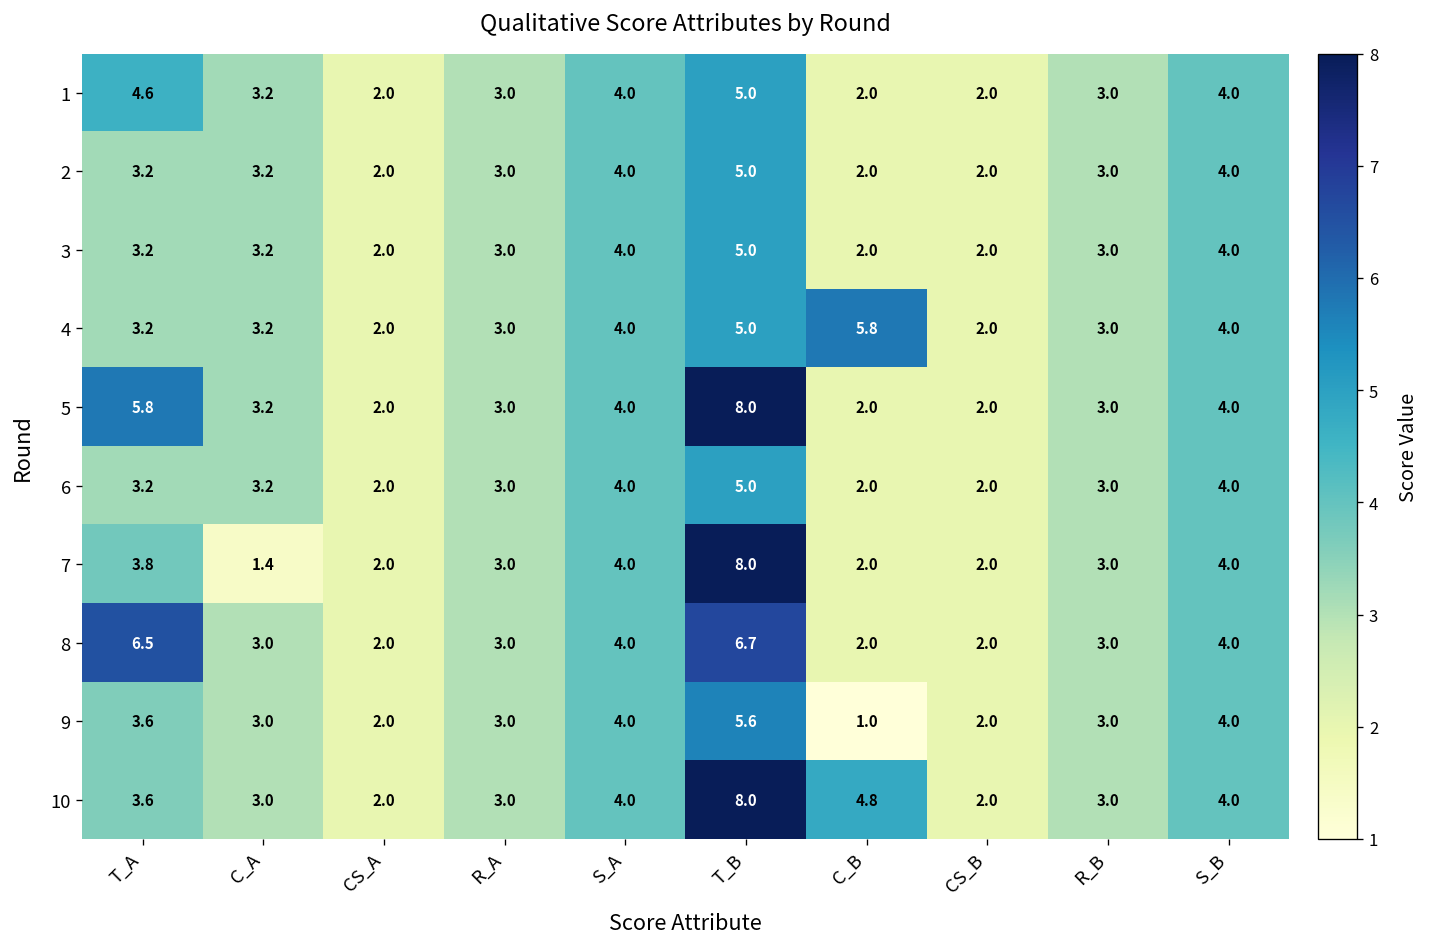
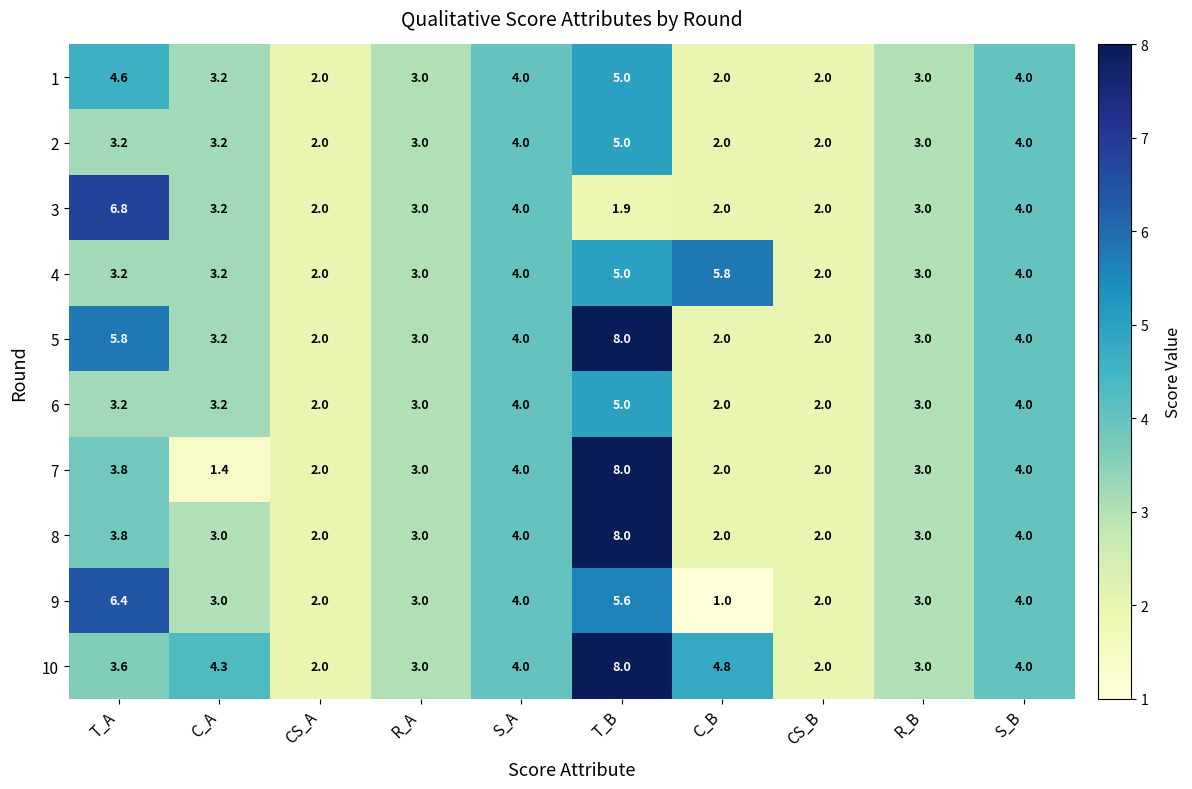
  {
    "1": {
      "T_A": 4.6,
      "C_A": 3.2,
      "CS_A": 2.0,
      "R_A": 3.0,
      "S_A": 4.0,
      "T_B": 5.0,
      "C_B": 2.0,
      "CS_B": 2.0,
      "R_B": 3.0,
      "S_B": 4.0
    },
    "2": {
      "T_A": 3.2,
      "C_A": 3.2,
      "CS_A": 2.0,
      "R_A": 3.0,
      "S_A": 4.0,
      "T_B": 5.0,
      "C_B": 2.0,
      "CS_B": 2.0,
      "R_B": 3.0,
      "S_B": 4.0
    },
    "3": {
-     "T_A": 3.2,
+     "T_A": 6.8,
      "C_A": 3.2,
      "CS_A": 2.0,
      "R_A": 3.0,
      "S_A": 4.0,
-     "T_B": 5.0,
+     "T_B": 1.9,
      "C_B": 2.0,
      "CS_B": 2.0,
      "R_B": 3.0,
      "S_B": 4.0
    },
    "4": {
      "T_A": 3.2,
      "C_A": 3.2,
      "CS_A": 2.0,
      "R_A": 3.0,
      "S_A": 4.0,
      "T_B": 5.0,
      "C_B": 5.8,
      "CS_B": 2.0,
      "R_B": 3.0,
      "S_B": 4.0
    },
    "5": {
      "T_A": 5.8,
      "C_A": 3.2,
      "CS_A": 2.0,
      "R_A": 3.0,
      "S_A": 4.0,
      "T_B": 8.0,
      "C_B": 2.0,
      "CS_B": 2.0,
      "R_B": 3.0,
      "S_B": 4.0
    },
    "6": {
      "T_A": 3.2,
      "C_A": 3.2,
      "CS_A": 2.0,
      "R_A": 3.0,
      "S_A": 4.0,
      "T_B": 5.0,
      "C_B": 2.0,
      "CS_B": 2.0,
      "R_B": 3.0,
      "S_B": 4.0
    },
    "7": {
      "T_A": 3.8,
      "C_A": 1.4,
      "CS_A": 2.0,
      "R_A": 3.0,
      "S_A": 4.0,
      "T_B": 8.0,
      "C_B": 2.0,
      "CS_B": 2.0,
      "R_B": 3.0,
      "S_B": 4.0
    },
    "8": {
-     "T_A": 6.5,
+     "T_A": 3.8,
      "C_A": 3.0,
      "CS_A": 2.0,
      "R_A": 3.0,
      "S_A": 4.0,
-     "T_B": 6.7,
+     "T_B": 8.0,
      "C_B": 2.0,
      "CS_B": 2.0,
      "R_B": 3.0,
      "S_B": 4.0
    },
    "9": {
-     "T_A": 3.6,
+     "T_A": 6.4,
      "C_A": 3.0,
      "CS_A": 2.0,
      "R_A": 3.0,
      "S_A": 4.0,
      "T_B": 5.6,
      "C_B": 1.0,
      "CS_B": 2.0,
      "R_B": 3.0,
      "S_B": 4.0
    },
    "10": {
      "T_A": 3.6,
-     "C_A": 3.0,
+     "C_A": 4.3,
      "CS_A": 2.0,
      "R_A": 3.0,
      "S_A": 4.0,
      "T_B": 8.0,
      "C_B": 4.8,
      "CS_B": 2.0,
      "R_B": 3.0,
      "S_B": 4.0
    }
  }
